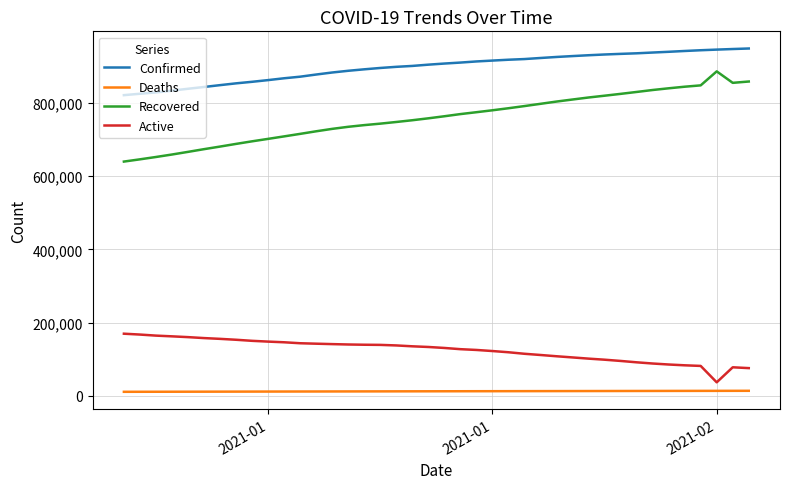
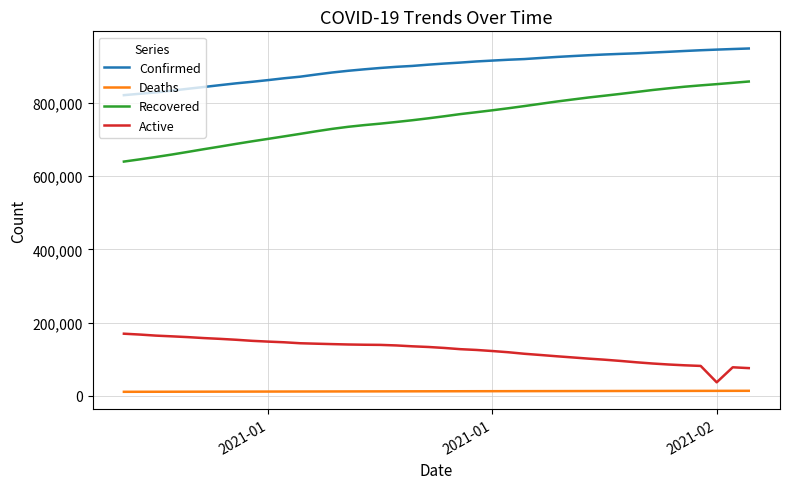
  {
    "Confirmed": {
      "2021-02": "950,000"
    },
    "Deaths": {
      "2021-02": "10,000"
    },
    "Recovered": {
-     "2021-02": "890,000"
+     "2021-02": "850,000"
    },
    "Active": {
      "2021-02": "40,000"
    }
  }
